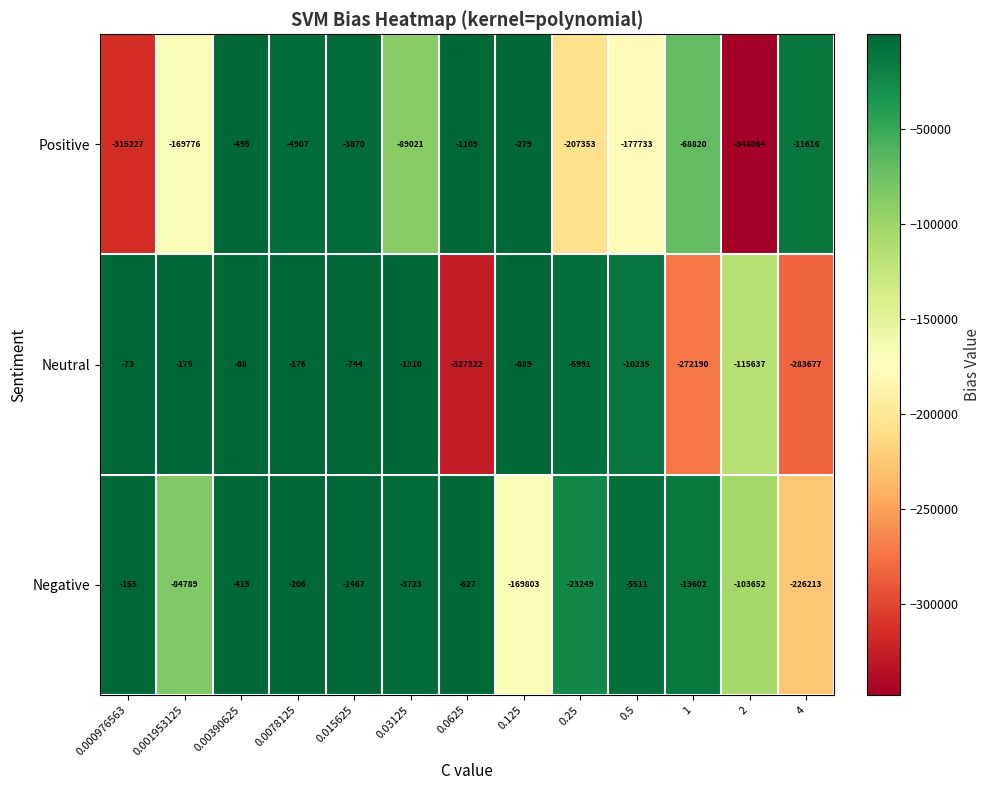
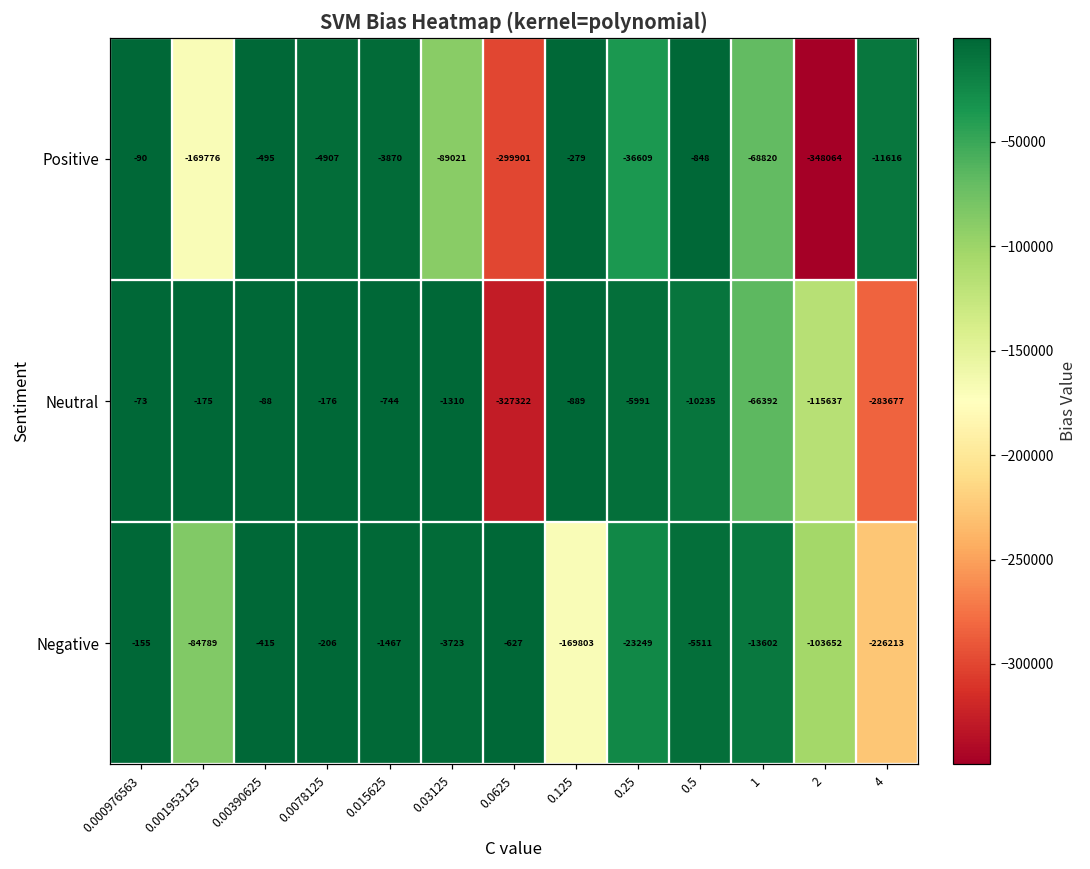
  {
    "Positive": {
-     "0.000976563": -315227,
+     "0.000976563": -90,
      "0.001953125": -169776,
      "0.00390625": -495,
      "0.0078125": -4907,
      "0.015625": -3870,
      "0.03125": -89021,
-     "0.0625": -1109,
+     "0.0625": -299901,
      "0.125": -279,
-     "0.25": -207353,
-     "0.5": -177733,
+     "0.25": -36609,
+     "0.5": -848,
      "1": -68820,
      "2": -348064,
      "4": -11616
    },
    "Neutral": {
      "0.000976563": -73,
      "0.001953125": -175,
      "0.00390625": -88,
      "0.0078125": -176,
      "0.015625": -744,
      "0.03125": -1310,
      "0.0625": -327322,
      "0.125": -889,
      "0.25": -5991,
      "0.5": -10235,
-     "1": -272190,
+     "1": -66392,
      "2": -115637,
      "4": -283677
    },
    "Negative": {
      "0.000976563": -155,
      "0.001953125": -84789,
      "0.00390625": -415,
      "0.0078125": -206,
      "0.015625": -1467,
      "0.03125": -3723,
      "0.0625": -627,
      "0.125": -169803,
      "0.25": -23249,
      "0.5": -5511,
      "1": -13602,
      "2": -103652,
      "4": -226213
    }
  }
